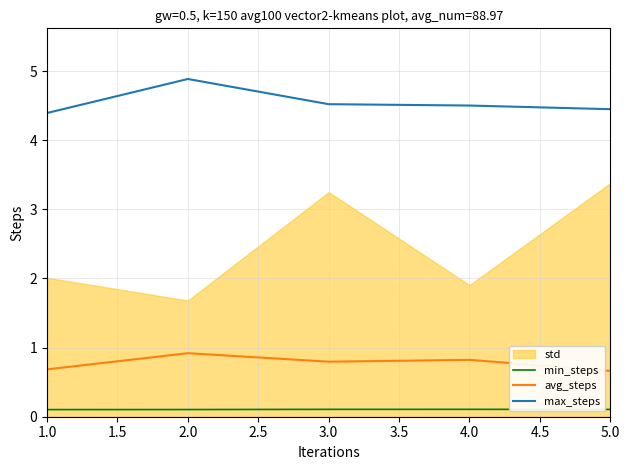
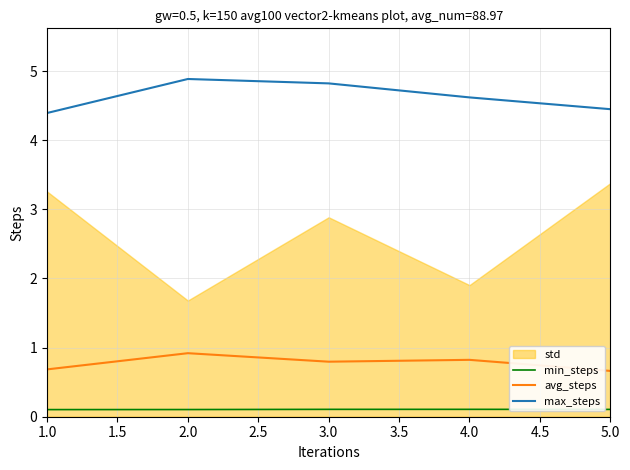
  {
    "std": {
-     "1.0": 2.0,
+     "1.0": 3.3,
      "2.0": 1.7,
-     "3.0": 3.2,
+     "3.0": 2.9,
      "4.0": 1.9,
      "5.0": 3.4
    },
    "min_steps": {
      "1.0": 0.1,
      "2.0": 0.1,
      "3.0": 0.1,
      "4.0": 0.1,
      "5.0": 0.1
    },
    "avg_steps": {
      "1.0": 0.7,
      "2.0": 0.9,
      "3.0": 0.8,
      "4.0": 0.8,
      "5.0": 0.7
    },
    "max_steps": {
      "1.0": 4.4,
      "2.0": 4.9,
-     "3.0": 4.5,
-     "4.0": 4.5,
+     "3.0": 4.8,
+     "4.0": 4.6,
      "5.0": 4.4
    }
  }
